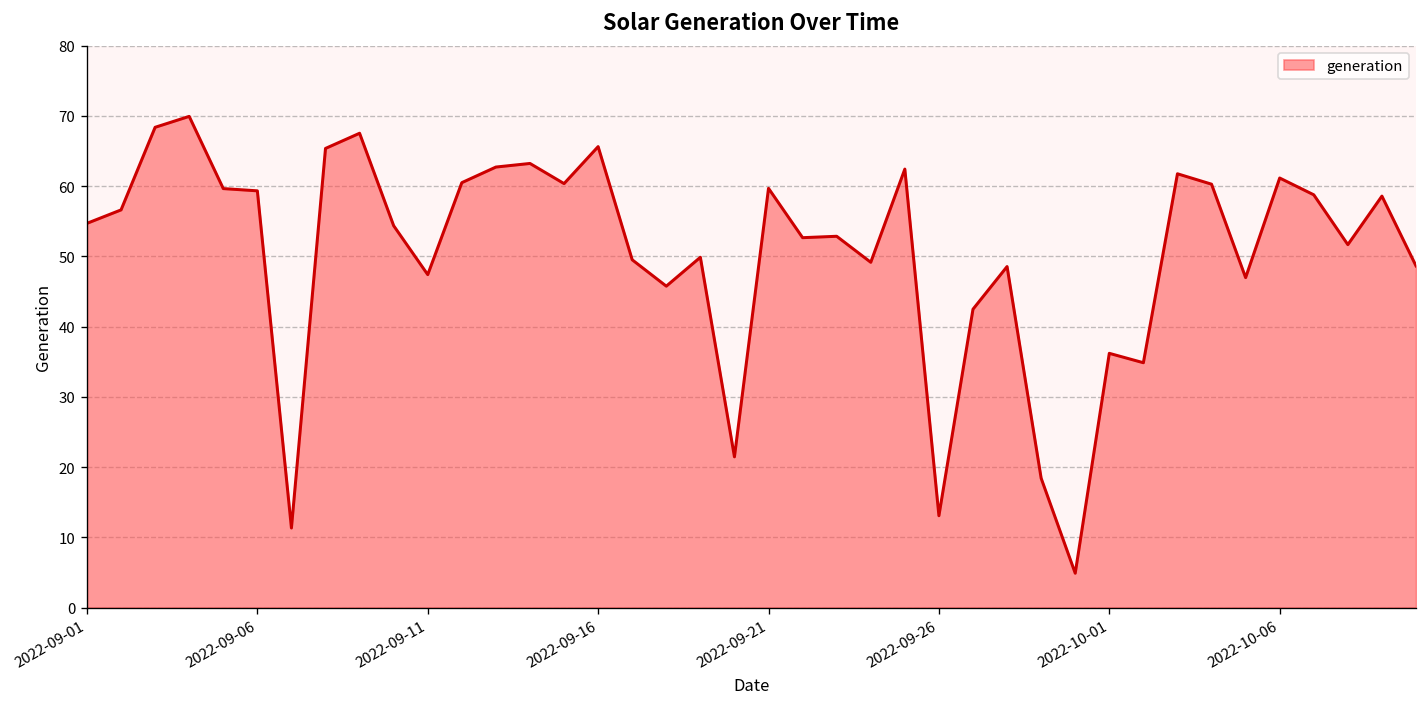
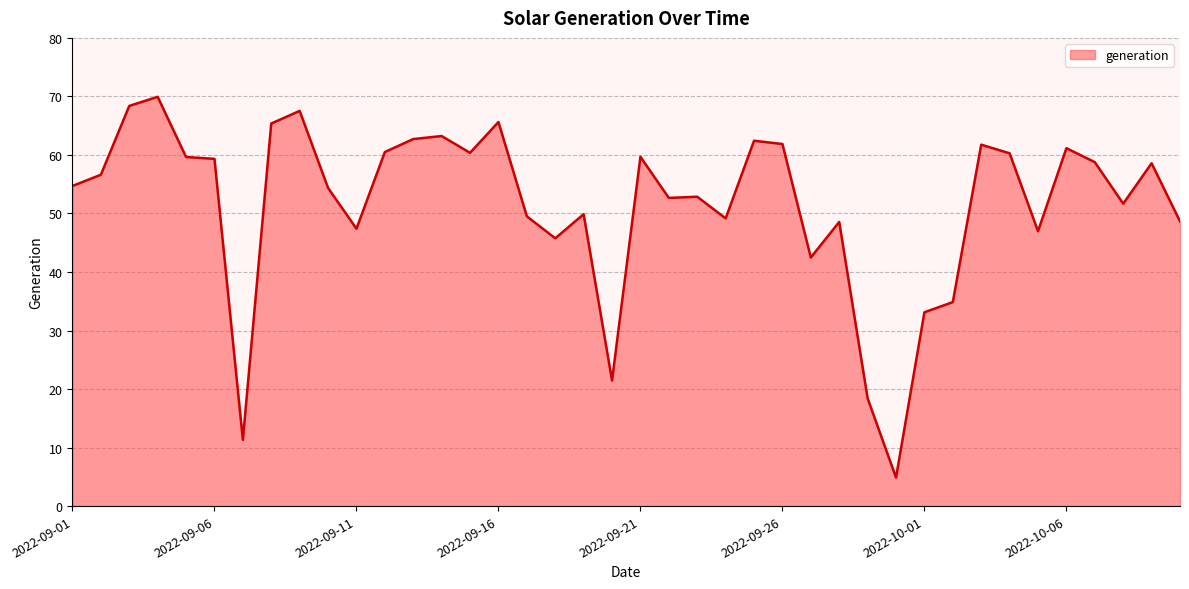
  {
    "2022-09-01": 55,
    "2022-09-06": 59,
    "2022-09-11": 47,
    "2022-09-16": 66,
    "2022-09-21": 60,
-   "2022-09-26": 13,
-   "2022-10-01": 36,
+   "2022-09-26": 62,
+   "2022-10-01": 33,
    "2022-10-06": 61
  }
